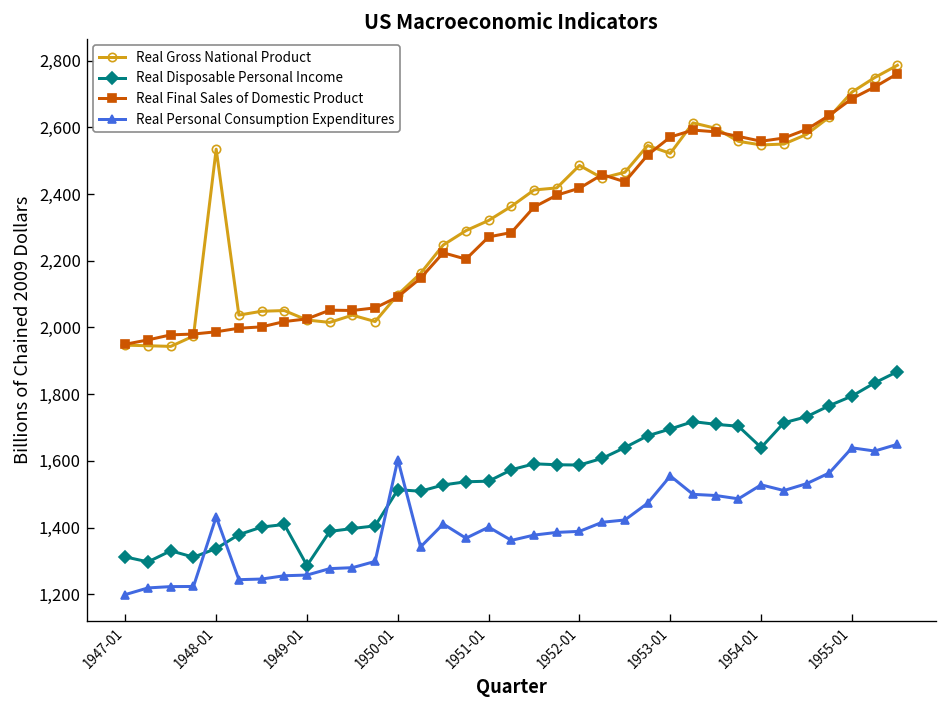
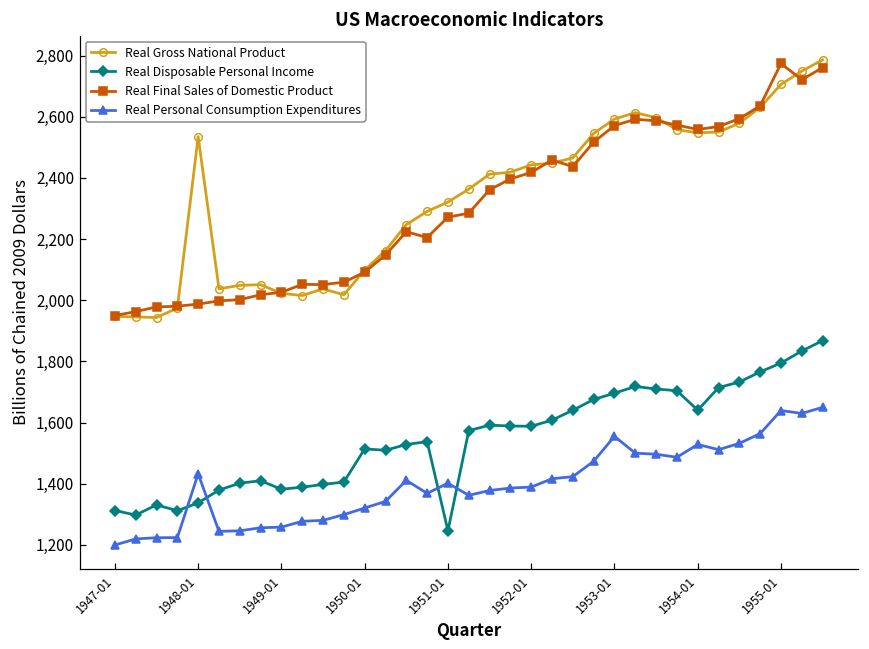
  {
    "Real Gross National Product": {
      "1948-01": "2,530",
      "1951-01": "2,320",
-     "1952-01": "2,490",
-     "1953-01": "2,520",
+     "1952-01": "2,440",
+     "1953-01": "2,590",
      "1954-01": "2,550",
      "1955-01": "2,710"
    },
    "Real Disposable Personal Income": {
      "1947-01": "1,310",
      "1948-01": "1,340",
-     "1949-01": "1,290",
+     "1949-01": "1,380",
      "1950-01": "1,510",
-     "1951-01": "1,540",
+     "1951-01": "1,250",
      "1952-01": "1,590",
      "1953-01": "1,700",
      "1954-01": "1,640",
      "1955-01": "1,790"
    },
    "Real Final Sales of Domestic Product": {
      "1948-01": "1,990",
      "1951-01": "2,270",
      "1952-01": "2,420",
      "1953-01": "2,570",
      "1954-01": "2,560",
-     "1955-01": "2,690"
+     "1955-01": "2,770"
    },
    "Real Personal Consumption Expenditures": {
      "1947-01": "1,200",
      "1948-01": "1,430",
      "1949-01": "1,260",
-     "1950-01": "1,600",
+     "1950-01": "1,320",
      "1951-01": "1,400",
      "1952-01": "1,390",
      "1953-01": "1,550",
      "1954-01": "1,530",
      "1955-01": "1,640"
    }
  }
